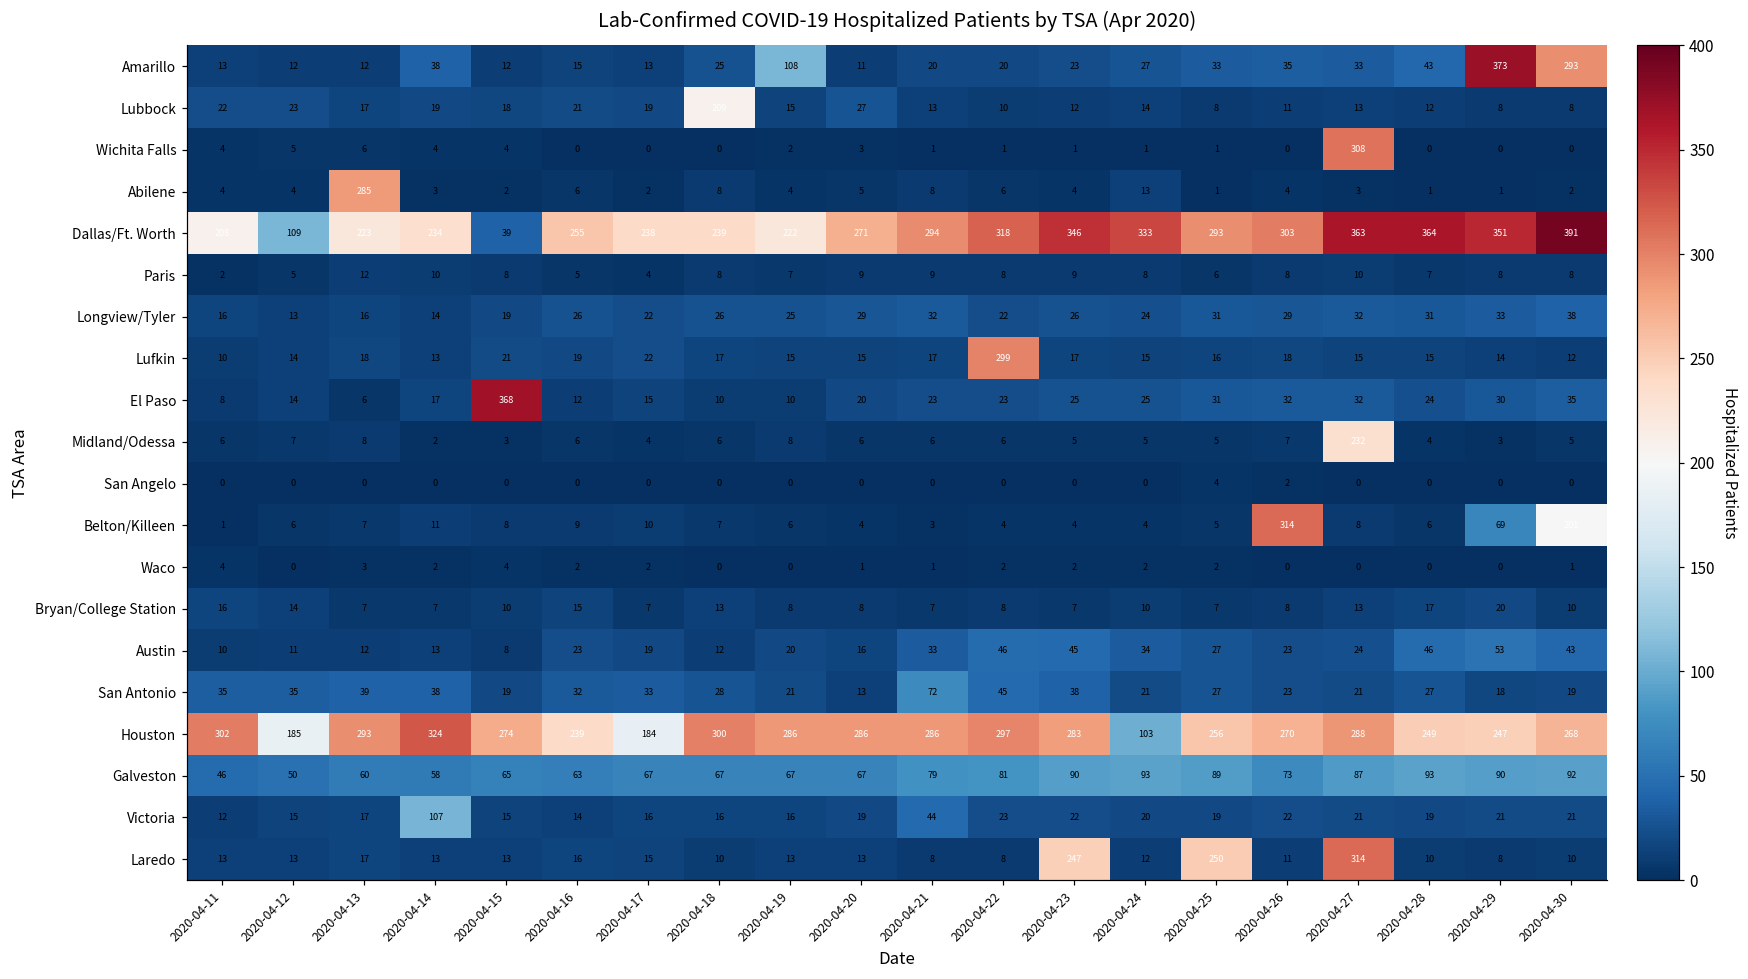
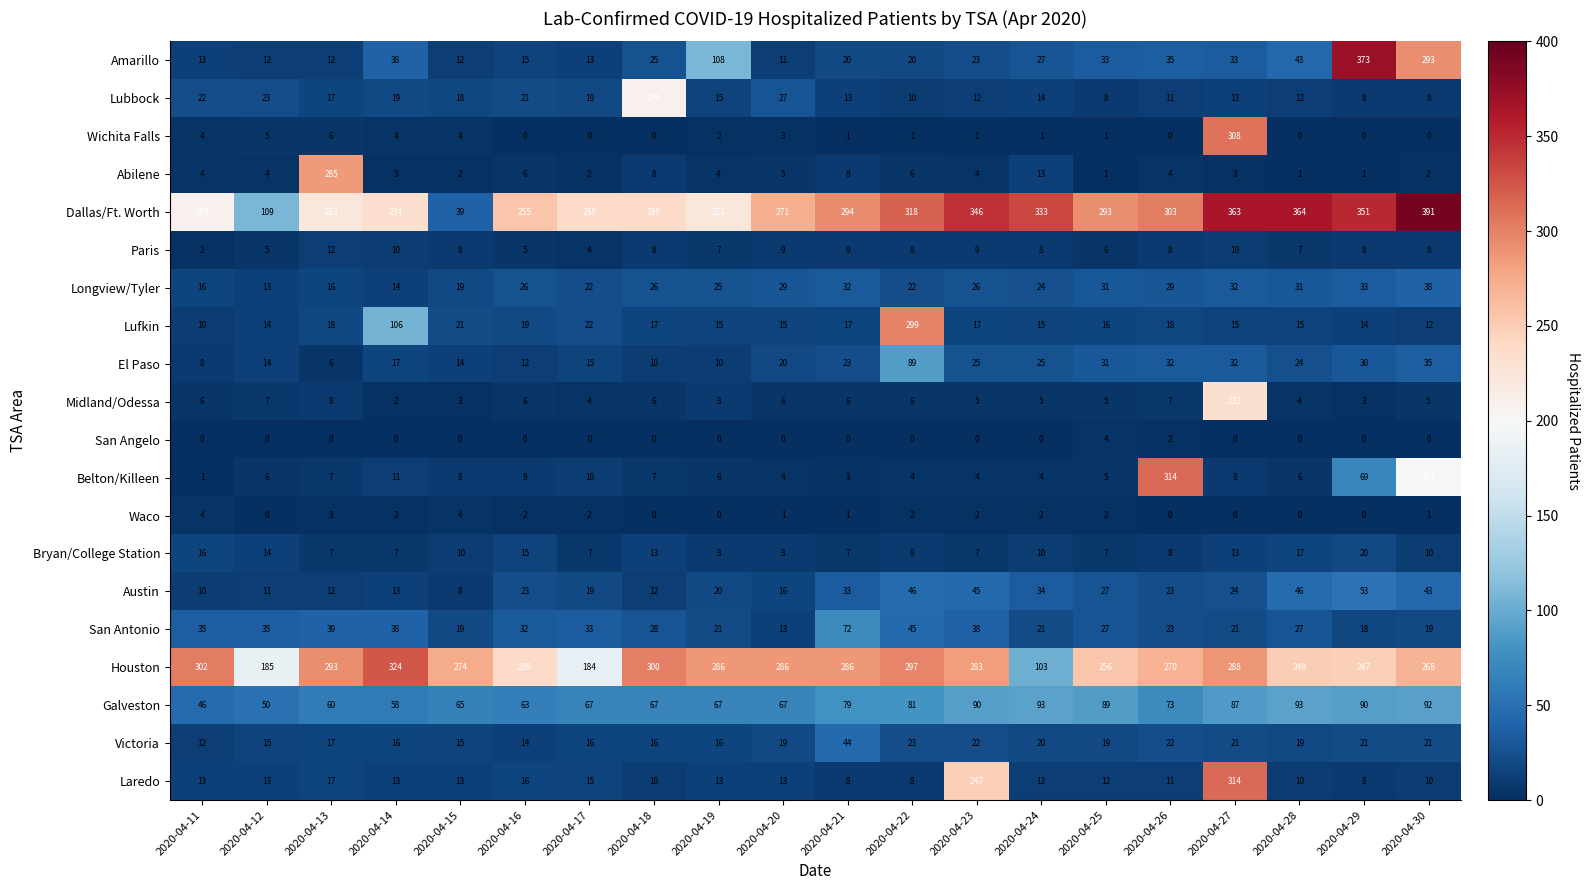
  {
    "Lufkin": {
      "2020-04-11": 10,
      "2020-04-12": 14,
      "2020-04-13": 18,
-     "2020-04-14": 13,
+     "2020-04-14": 106,
      "2020-04-15": 21,
      "2020-04-16": 19,
      "2020-04-17": 22,
      "2020-04-18": 17,
      "2020-04-19": 15,
      "2020-04-20": 15,
      "2020-04-21": 17,
      "2020-04-22": 299,
      "2020-04-23": 17,
      "2020-04-24": 15,
      "2020-04-25": 16,
      "2020-04-26": 18,
      "2020-04-27": 15,
      "2020-04-28": 15,
      "2020-04-29": 14,
      "2020-04-30": 12
    },
    "El Paso": {
      "2020-04-11": 8,
      "2020-04-12": 14,
      "2020-04-13": 6,
      "2020-04-14": 17,
-     "2020-04-15": 368,
+     "2020-04-15": 14,
      "2020-04-16": 12,
      "2020-04-17": 15,
      "2020-04-18": 10,
      "2020-04-19": 10,
      "2020-04-20": 20,
      "2020-04-21": 23,
-     "2020-04-22": 23,
+     "2020-04-22": 89,
      "2020-04-23": 25,
      "2020-04-24": 25,
      "2020-04-25": 31,
      "2020-04-26": 32,
      "2020-04-27": 32,
      "2020-04-28": 24,
      "2020-04-29": 30,
      "2020-04-30": 35
    },
    "Victoria": {
      "2020-04-11": 12,
      "2020-04-12": 15,
      "2020-04-13": 17,
-     "2020-04-14": 107,
+     "2020-04-14": 16,
      "2020-04-15": 15,
      "2020-04-16": 14,
      "2020-04-17": 16,
      "2020-04-18": 16,
      "2020-04-19": 16,
      "2020-04-20": 19,
      "2020-04-21": 44,
      "2020-04-22": 23,
      "2020-04-23": 22,
      "2020-04-24": 20,
      "2020-04-25": 19,
      "2020-04-26": 22,
      "2020-04-27": 21,
      "2020-04-28": 19,
      "2020-04-29": 21,
      "2020-04-30": 21
    },
    "Laredo": {
      "2020-04-11": 13,
      "2020-04-12": 13,
      "2020-04-13": 17,
      "2020-04-14": 13,
      "2020-04-15": 13,
      "2020-04-16": 16,
      "2020-04-17": 15,
      "2020-04-18": 10,
      "2020-04-19": 13,
      "2020-04-20": 13,
      "2020-04-21": 8,
      "2020-04-22": 8,
      "2020-04-23": 247,
      "2020-04-24": 12,
-     "2020-04-25": 250,
+     "2020-04-25": 12,
      "2020-04-26": 11,
      "2020-04-27": 314,
      "2020-04-28": 10,
      "2020-04-29": 8,
      "2020-04-30": 10
    }
  }
